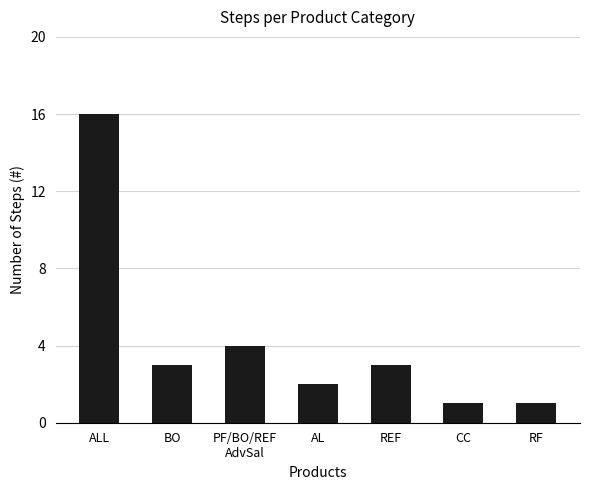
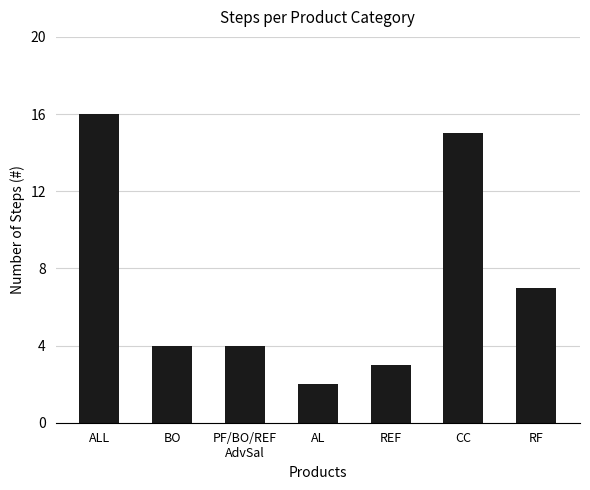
  {
    "ALL": 16,
-   "BO": 3,
+   "BO": 4,
    "PF/BO/REF AdvSal": 4,
    "AL": 2,
    "REF": 3,
-   "CC": 1,
-   "RF": 1
+   "CC": 15,
+   "RF": 7
  }
